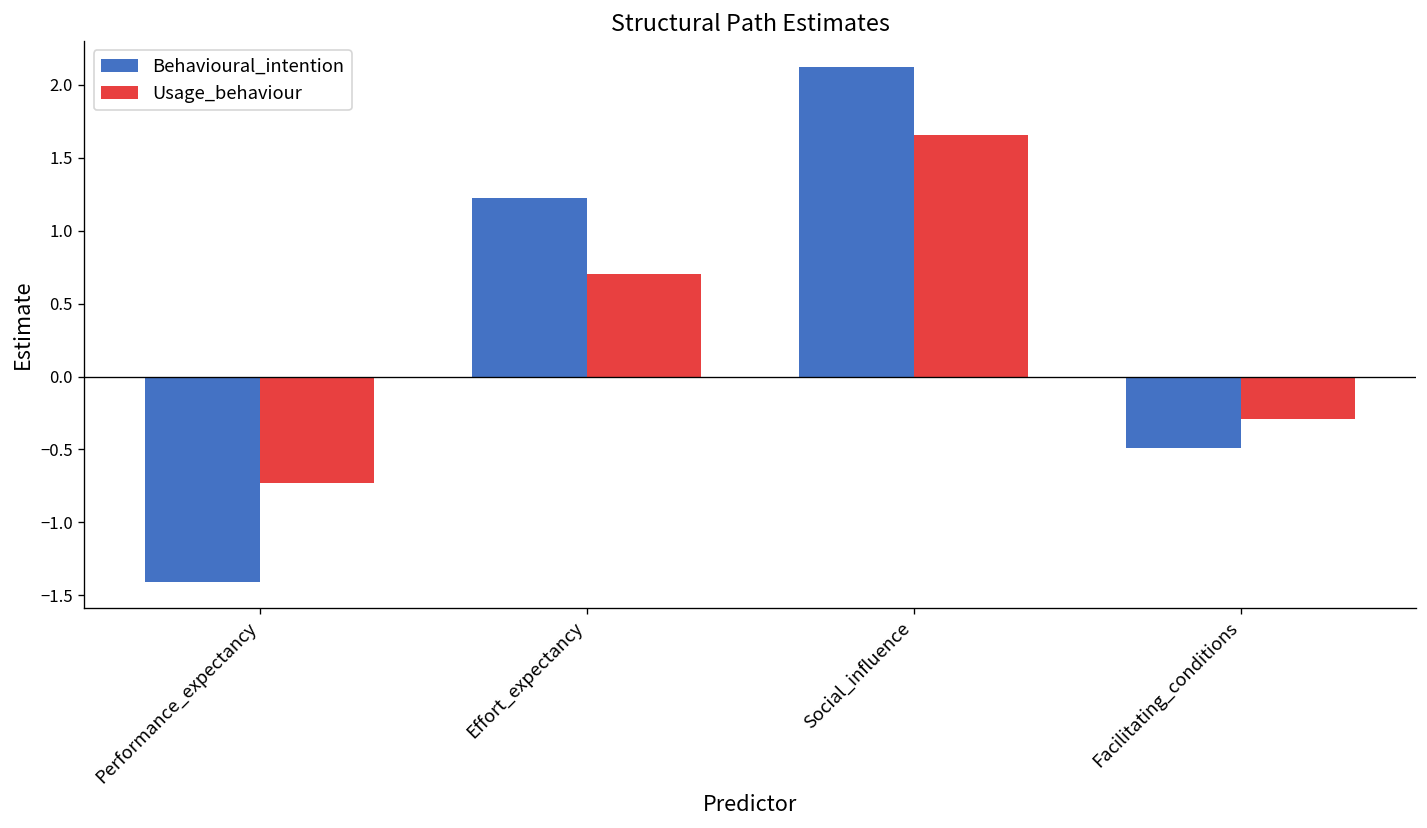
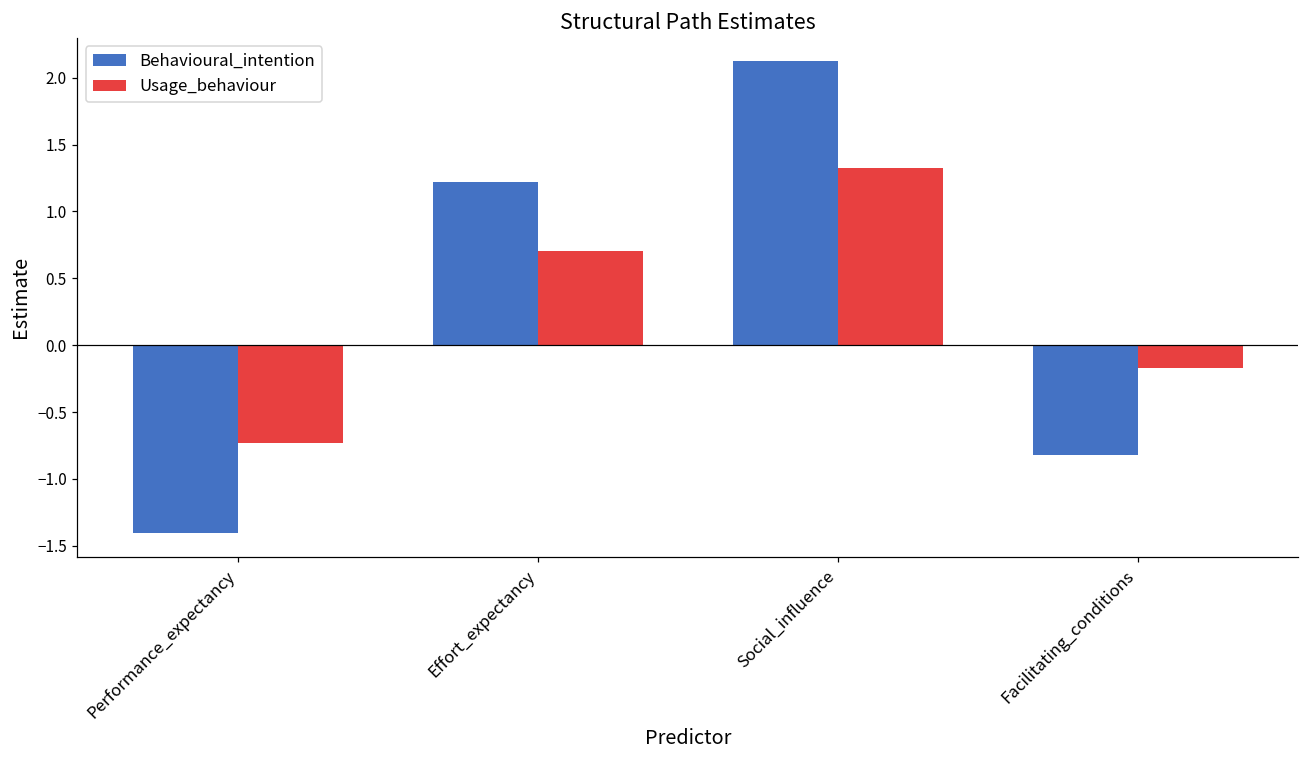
  {
    "Behavioural_intention": {
      "Performance_expectancy": -1.41,
      "Effort_expectancy": 1.22,
      "Social_influence": 2.12,
-     "Facilitating_conditions": -0.49
+     "Facilitating_conditions": -0.82
    },
    "Usage_behaviour": {
      "Performance_expectancy": -0.73,
      "Effort_expectancy": 0.70,
-     "Social_influence": 1.66,
-     "Facilitating_conditions": -0.29
+     "Social_influence": 1.33,
+     "Facilitating_conditions": -0.17
    }
  }
